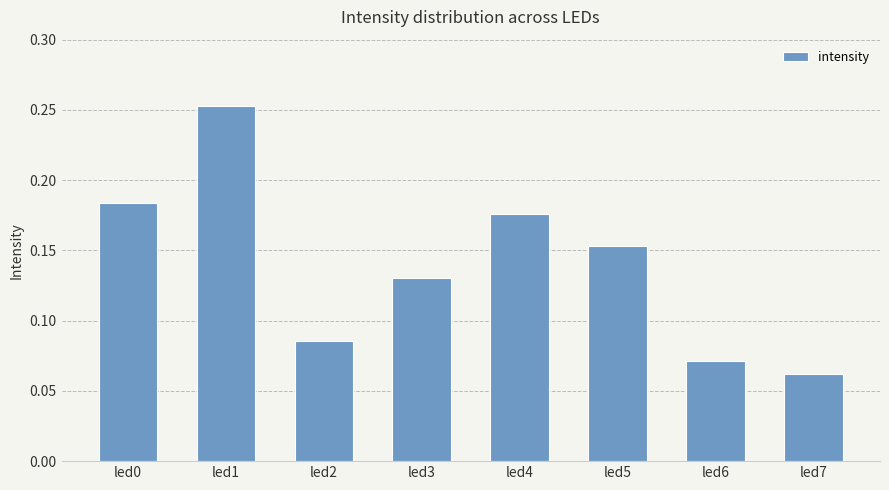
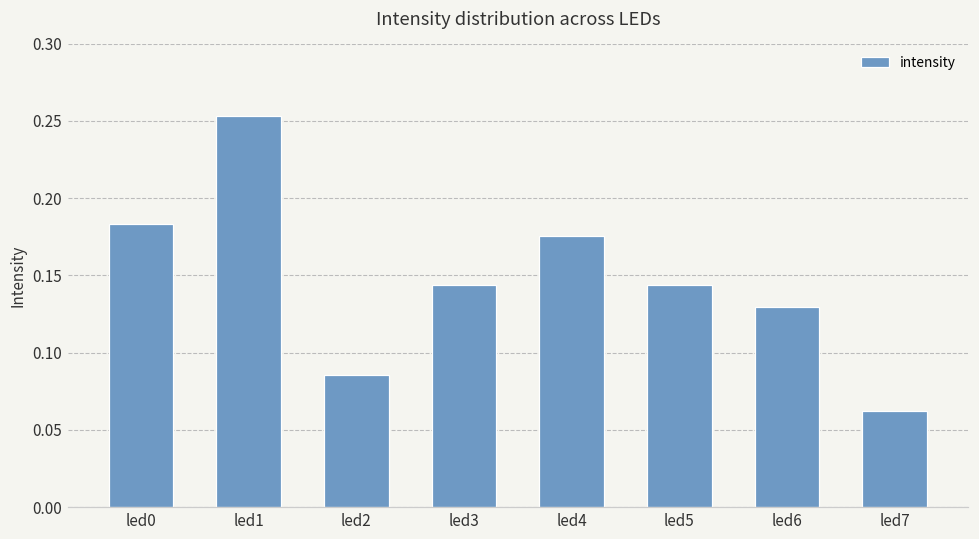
  {
    "led0": 0.183,
    "led1": 0.253,
    "led2": 0.085,
-   "led3": 0.130,
+   "led3": 0.144,
    "led4": 0.176,
-   "led5": 0.153,
-   "led6": 0.072,
+   "led5": 0.144,
+   "led6": 0.129,
    "led7": 0.062
  }
